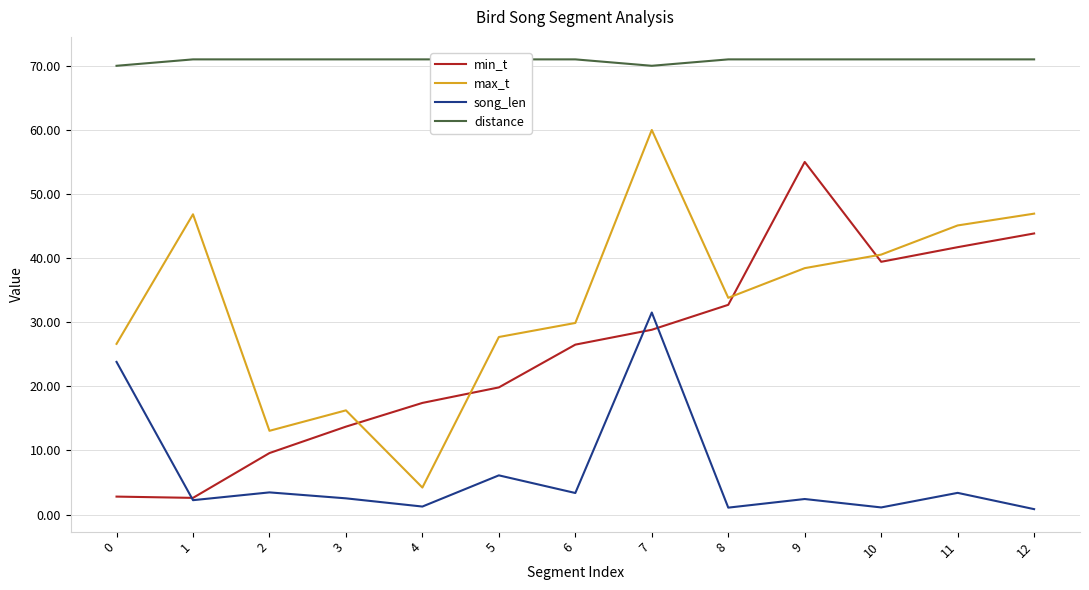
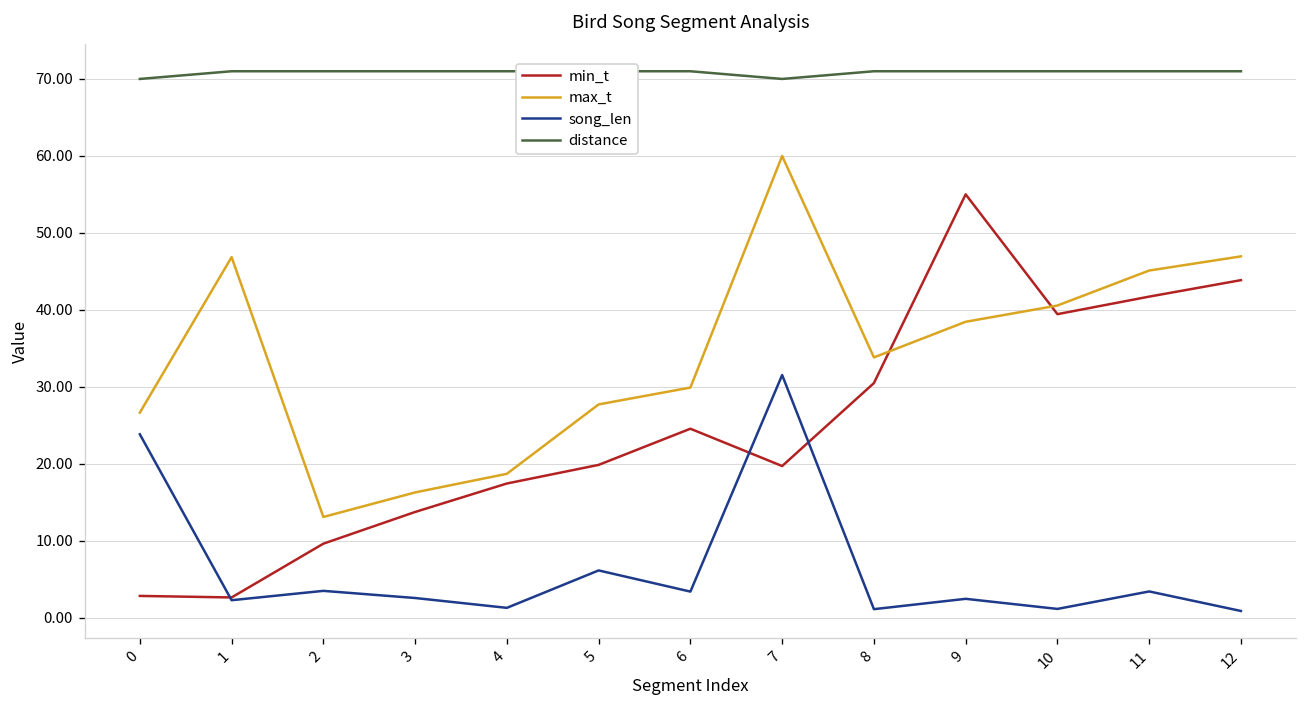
  {
    "min_t": {
      "0": 3,
      "2": 10,
      "3": 14,
      "4": 17,
      "5": 20,
-     "6": 27,
-     "7": 29,
-     "8": 33,
+     "6": 25,
+     "7": 20,
+     "8": 30,
      "9": 55,
      "10": 39,
      "11": 42,
      "12": 44
    },
    "max_t": {
      "0": 27,
      "1": 47,
      "2": 13,
      "3": 16,
-     "4": 4,
+     "4": 19,
      "5": 28,
      "6": 30,
      "7": 60,
      "8": 34,
      "9": 38,
      "10": 41,
      "11": 45,
      "12": 47
    },
    "song_len": {
      "0": 24,
      "2": 3,
      "3": 3,
      "4": 1,
      "5": 6,
      "6": 3,
      "7": 32,
      "8": 1,
      "9": 2,
      "10": 1,
      "11": 3,
      "12": 1
    },
    "distance": {
      "0": 70,
      "1": 71,
      "2": 71,
      "3": 71,
      "4": 71,
      "6": 71,
      "7": 70,
      "8": 71,
      "9": 71,
      "10": 71,
      "11": 71,
      "12": 71
    }
  }
